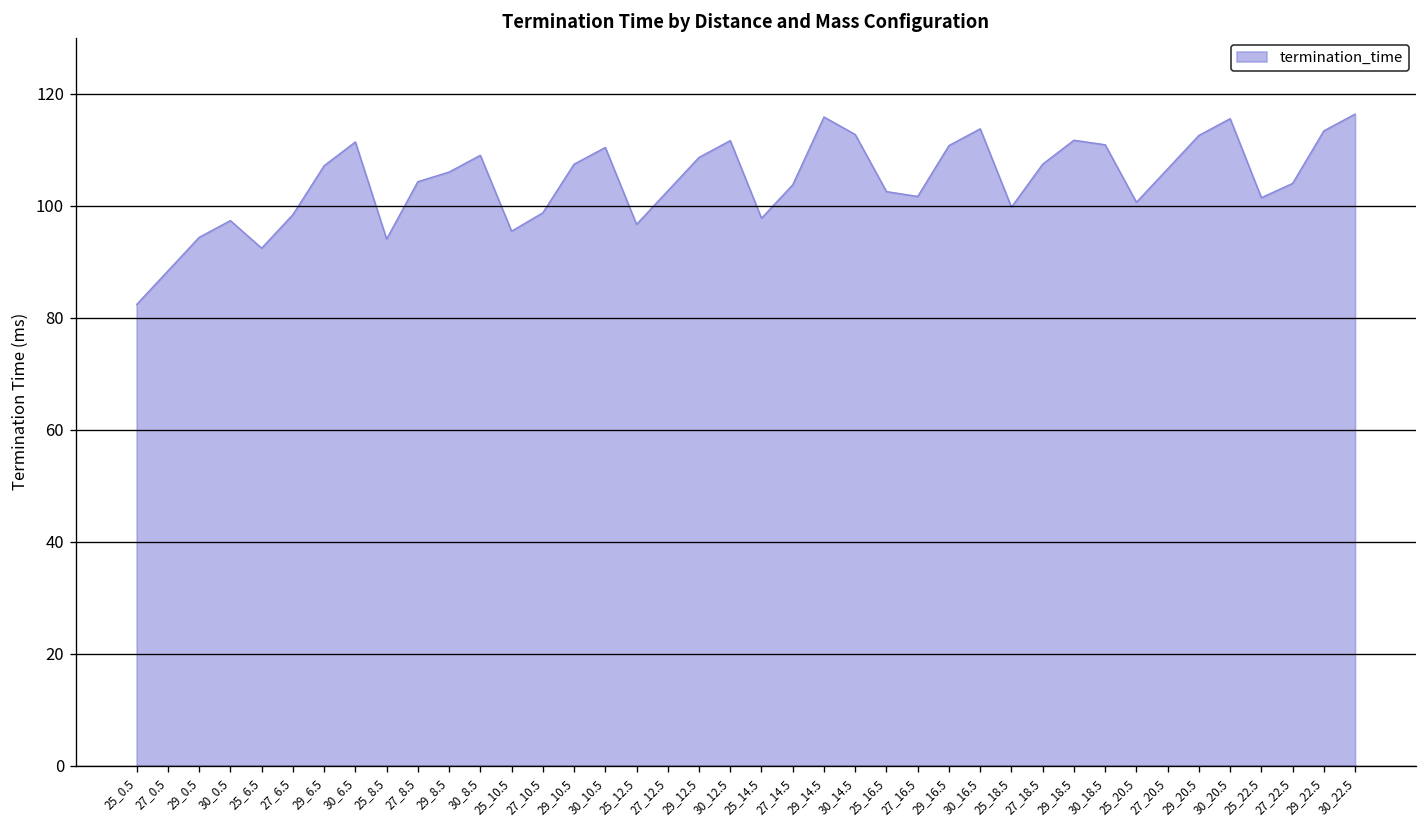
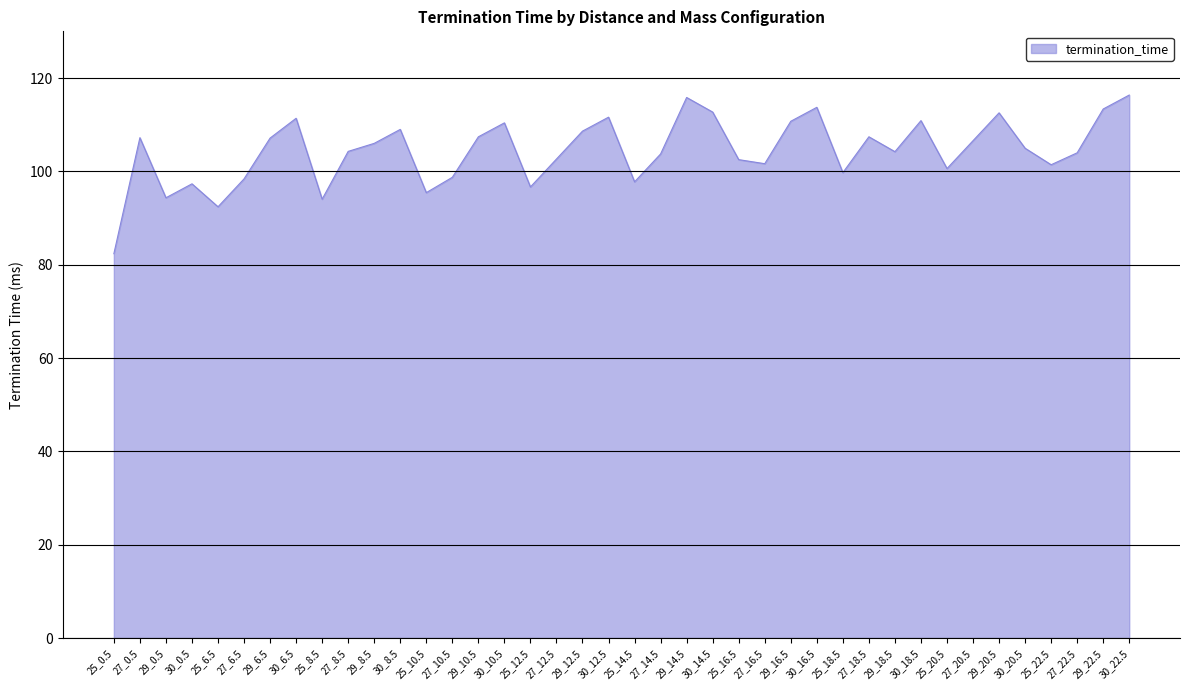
  {
    "25_0.5": 82,
-   "27_0.5": 88,
+   "27_0.5": 107,
    "29_0.5": 94,
    "30_0.5": 97,
    "25_6.5": 92,
    "27_6.5": 98,
    "29_6.5": 107,
    "30_6.5": 111,
    "25_8.5": 94,
    "27_8.5": 104,
    "29_8.5": 106,
    "30_8.5": 109,
    "25_10.5": 95,
    "27_10.5": 99,
    "29_10.5": 107,
    "30_10.5": 110,
    "25_12.5": 97,
    "27_12.5": 103,
    "29_12.5": 109,
    "30_12.5": 112,
    "25_14.5": 98,
    "27_14.5": 104,
    "29_14.5": 116,
    "30_14.5": 113,
    "25_16.5": 103,
    "27_16.5": 102,
    "29_16.5": 111,
    "30_16.5": 114,
    "25_18.5": 100,
    "27_18.5": 107,
-   "29_18.5": 112,
+   "29_18.5": 104,
    "30_18.5": 111,
    "25_20.5": 101,
    "27_20.5": 107,
    "29_20.5": 113,
-   "30_20.5": 116,
+   "30_20.5": 105,
    "25_22.5": 101,
    "27_22.5": 104,
    "29_22.5": 113,
    "30_22.5": 116
  }
